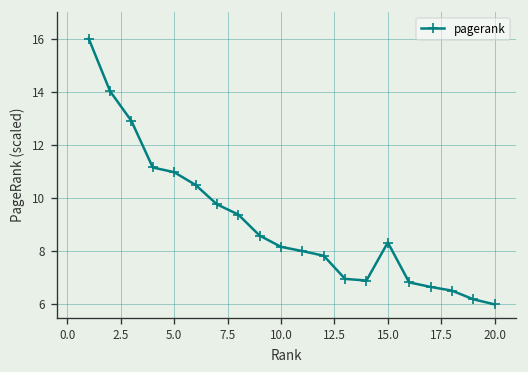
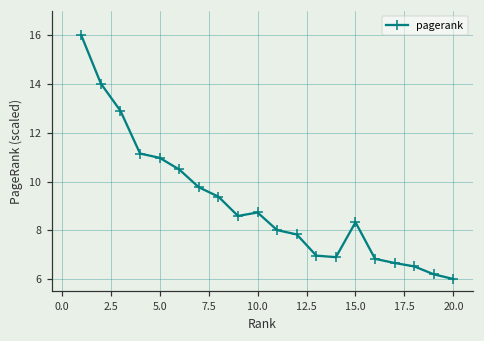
  {
    "5.0": 11.0,
-   "10.0": 8.2,
+   "10.0": 8.7,
    "15.0": 8.3,
    "20.0": 6.0
  }
